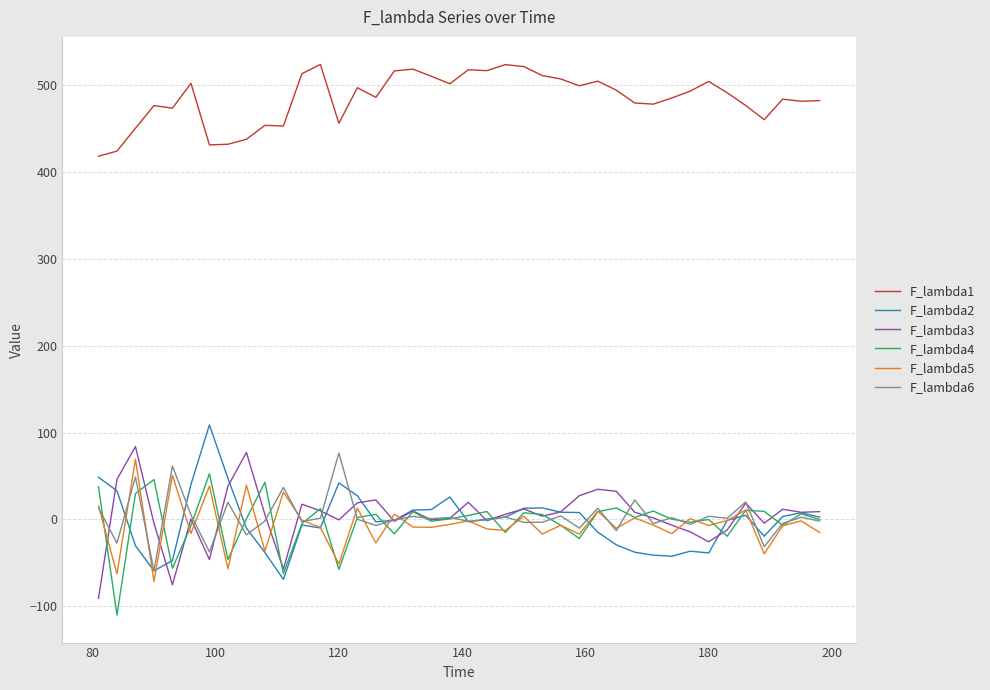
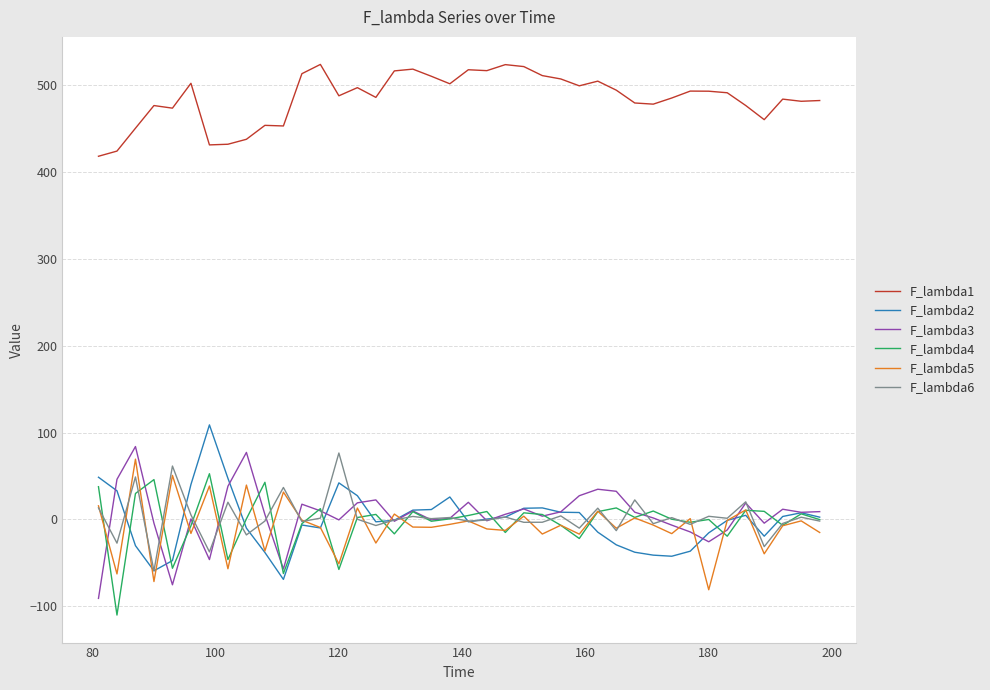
  {
    "F_lambda1": {
-     "120": 460,
-     "180": 500
+     "120": 490,
+     "180": 490
    },
    "F_lambda2": {
      "120": 40,
-     "180": -40
+     "180": -20
    },
    "F_lambda3": {
      "120": 0,
      "180": -30
    },
    "F_lambda4": {
      "120": -60,
      "180": 0
    },
    "F_lambda5": {
      "120": -50,
-     "180": -10
+     "180": -80
    },
    "F_lambda6": {
      "120": 80,
      "180": 0
    }
  }
